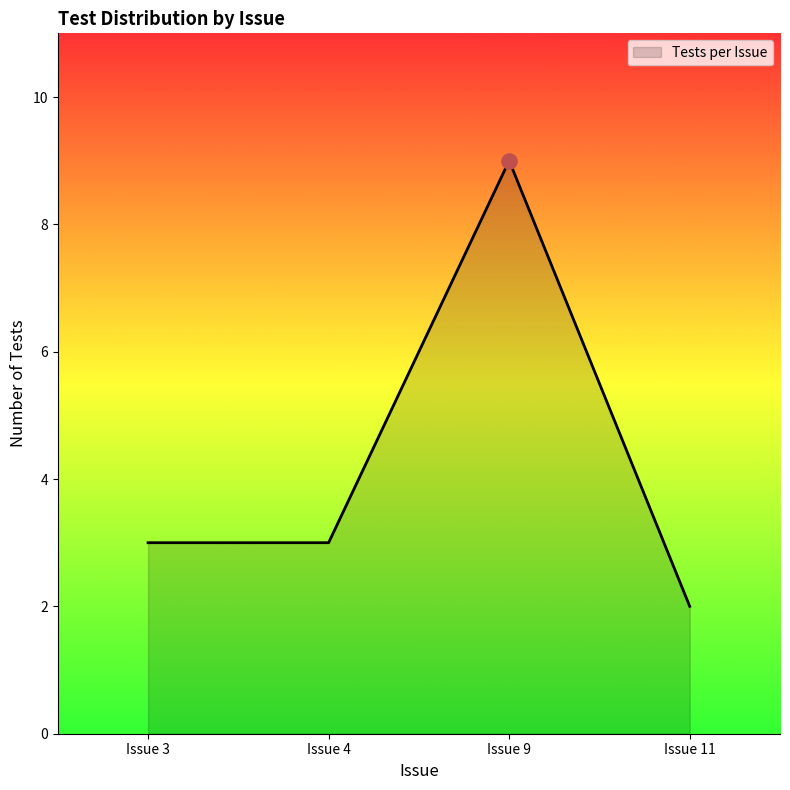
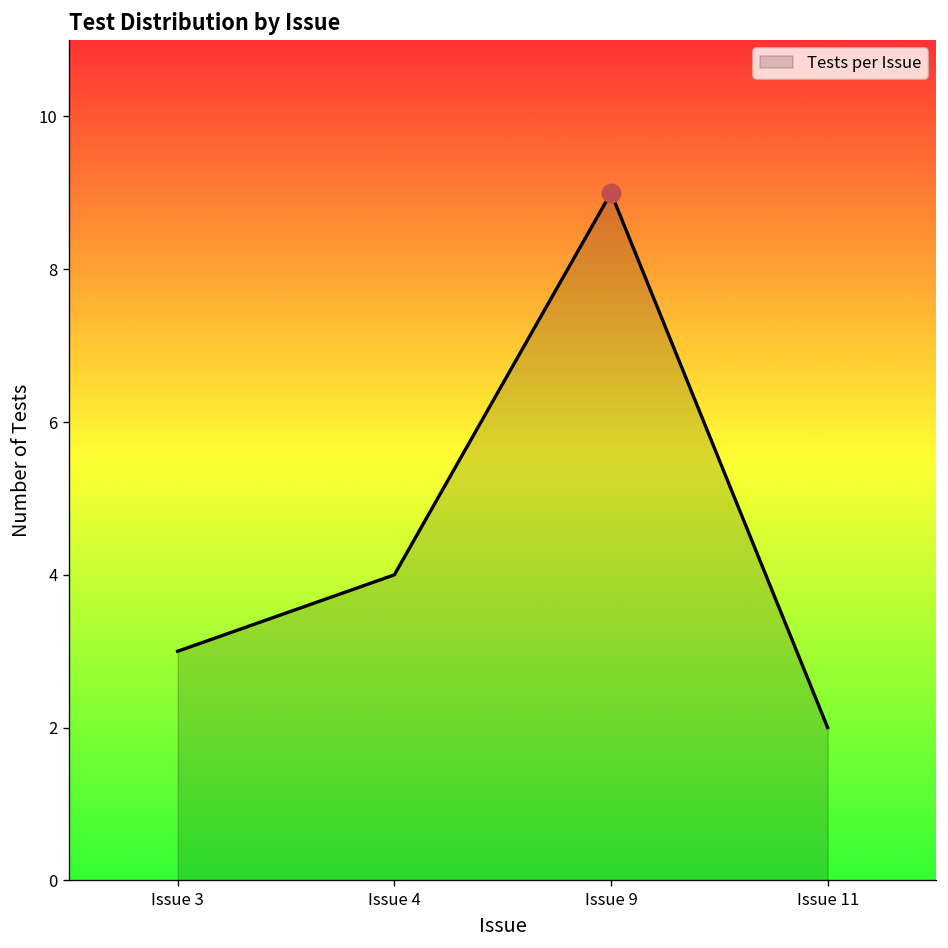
  {
    "Tests per Issue": {
      "Issue 3": 3,
-     "Issue 4": 3,
+     "Issue 4": 4,
      "Issue 11": 2
    }
  }
